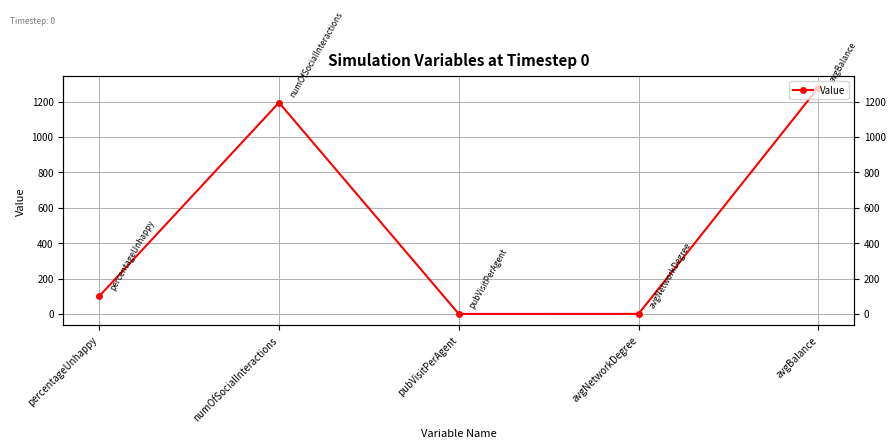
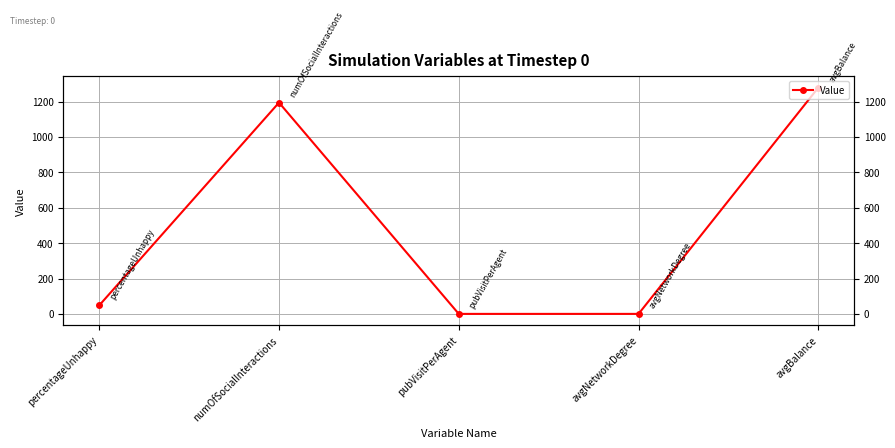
  {
-   "percentageUnhappy": 100,
+   "percentageUnhappy": 50,
    "numOfSocialInteractions": 1190,
    "pubVisitPerAgent": 0,
    "avgNetworkDegree": 0
  }
